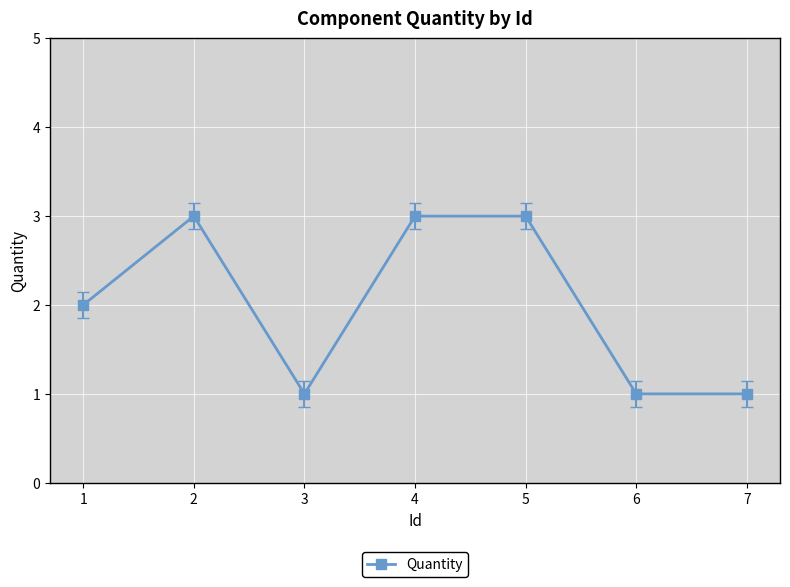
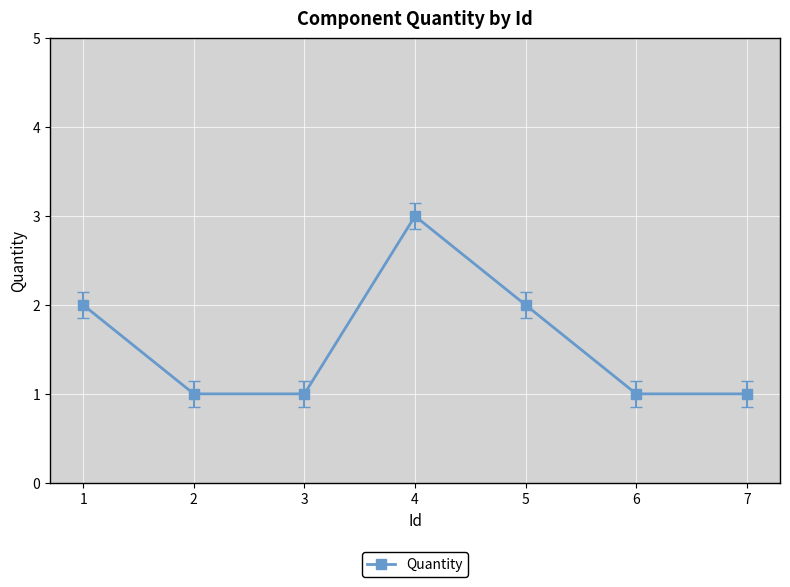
  {
    "Quantity": {
      "1": 2,
-     "2": 3,
+     "2": 1,
      "3": 1,
      "4": 3,
-     "5": 3,
+     "5": 2,
      "6": 1,
      "7": 1
    }
  }
